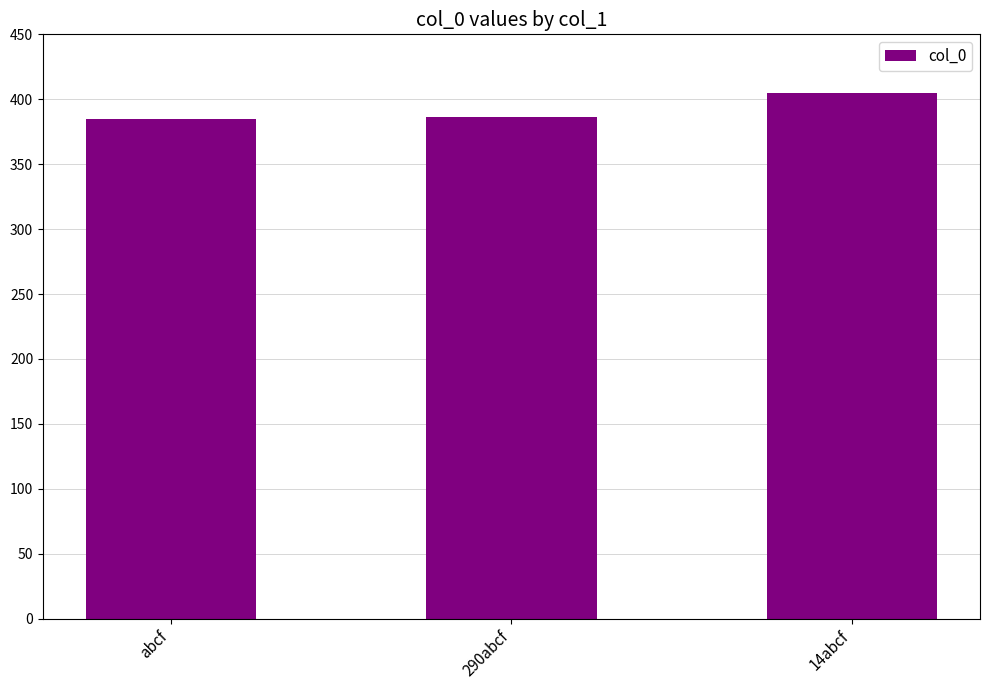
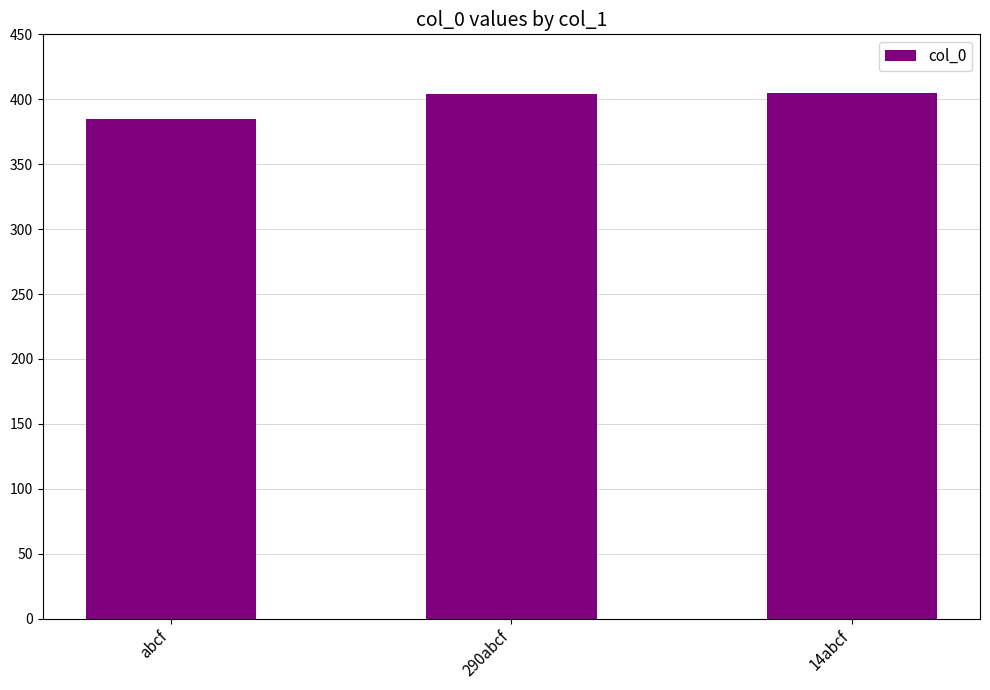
  {
    "abcf": 385,
-   "290abcf": 386,
+   "290abcf": 404,
    "14abcf": 405
  }
